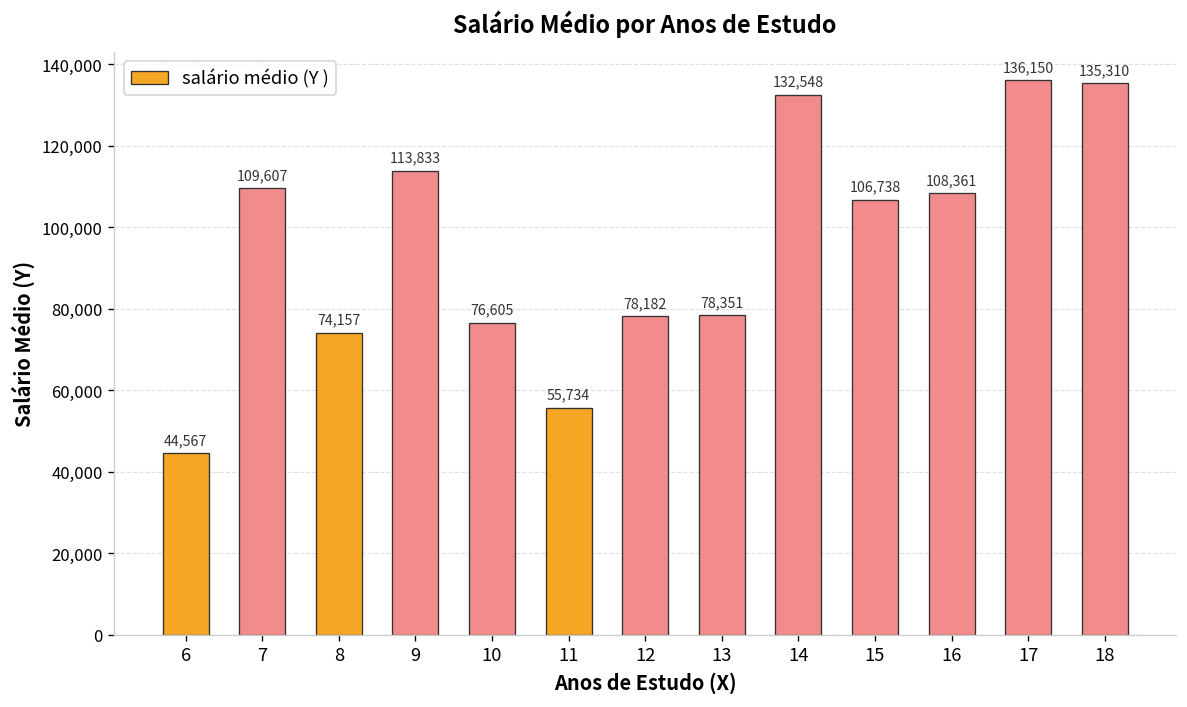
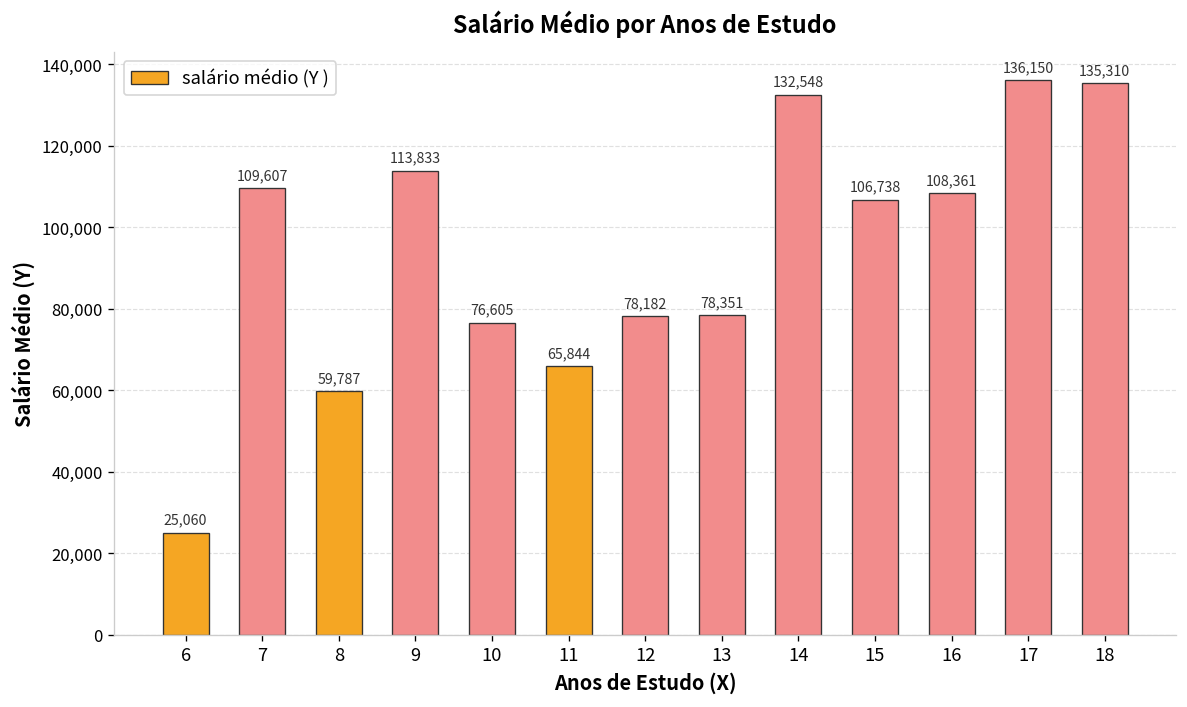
  {
-   "6": "44,567",
+   "6": "25,060",
    "7": "109,607",
-   "8": "74,157",
+   "8": "59,787",
    "9": "113,833",
    "10": "76,605",
-   "11": "55,734",
+   "11": "65,844",
    "12": "78,182",
    "13": "78,351",
    "14": "132,548",
    "15": "106,738",
    "16": "108,361",
    "17": "136,150",
    "18": "135,310"
  }
